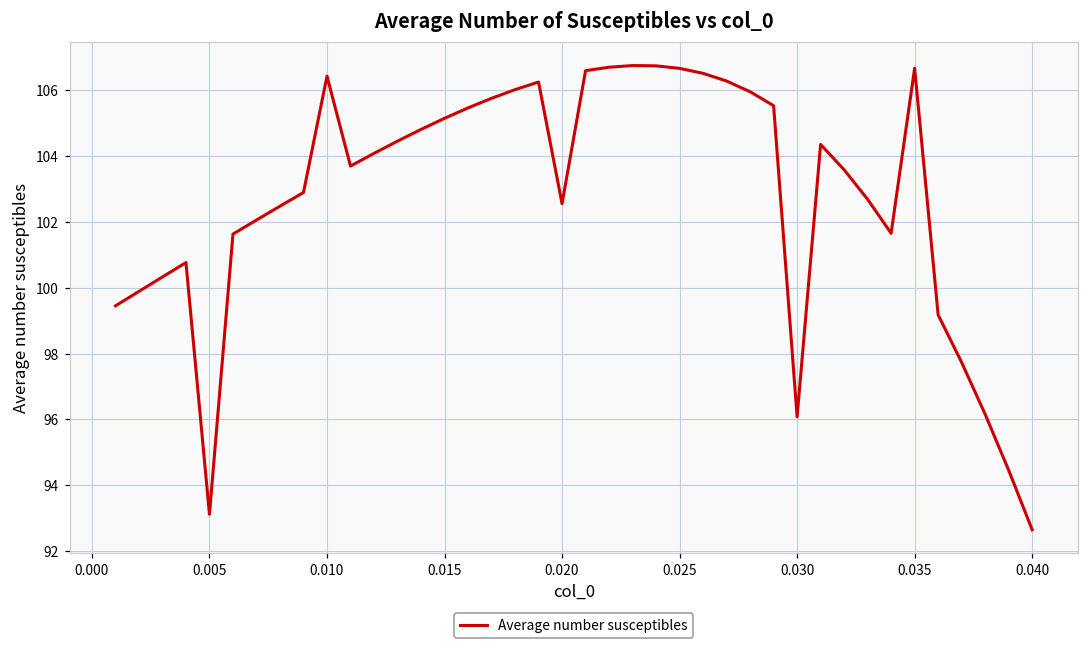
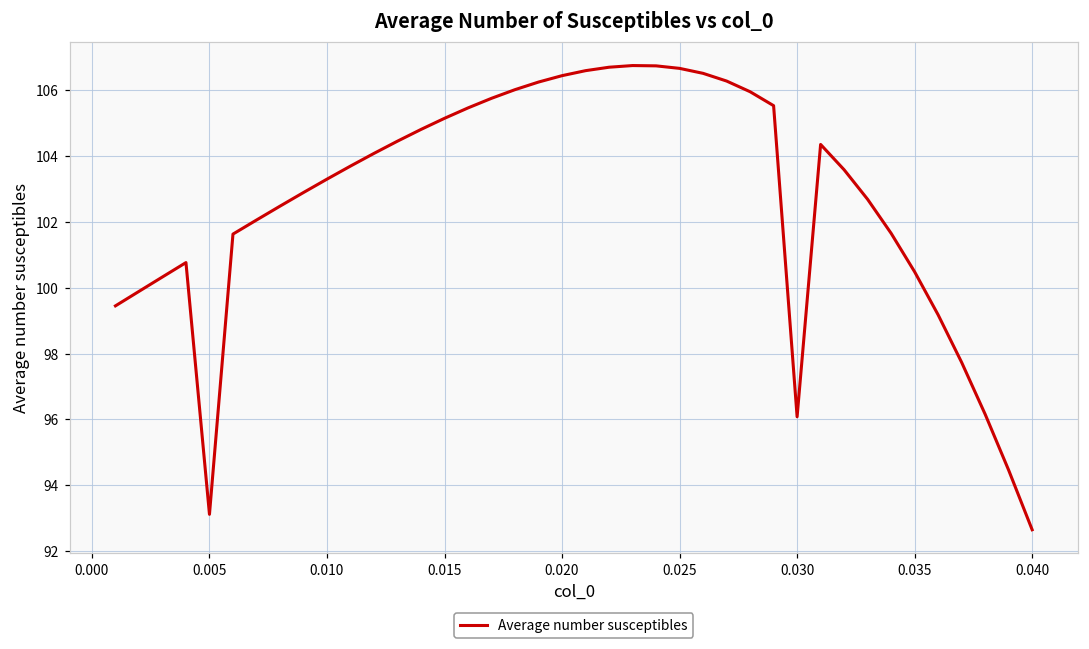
  {
    "0.005": 93.1,
-   "0.010": 106.4,
+   "0.010": 103.3,
    "0.015": 105.2,
-   "0.020": 102.6,
+   "0.020": 106.5,
    "0.025": 106.7,
    "0.030": 96.1,
-   "0.035": 106.7,
+   "0.035": 100.5,
    "0.040": 92.6
  }
